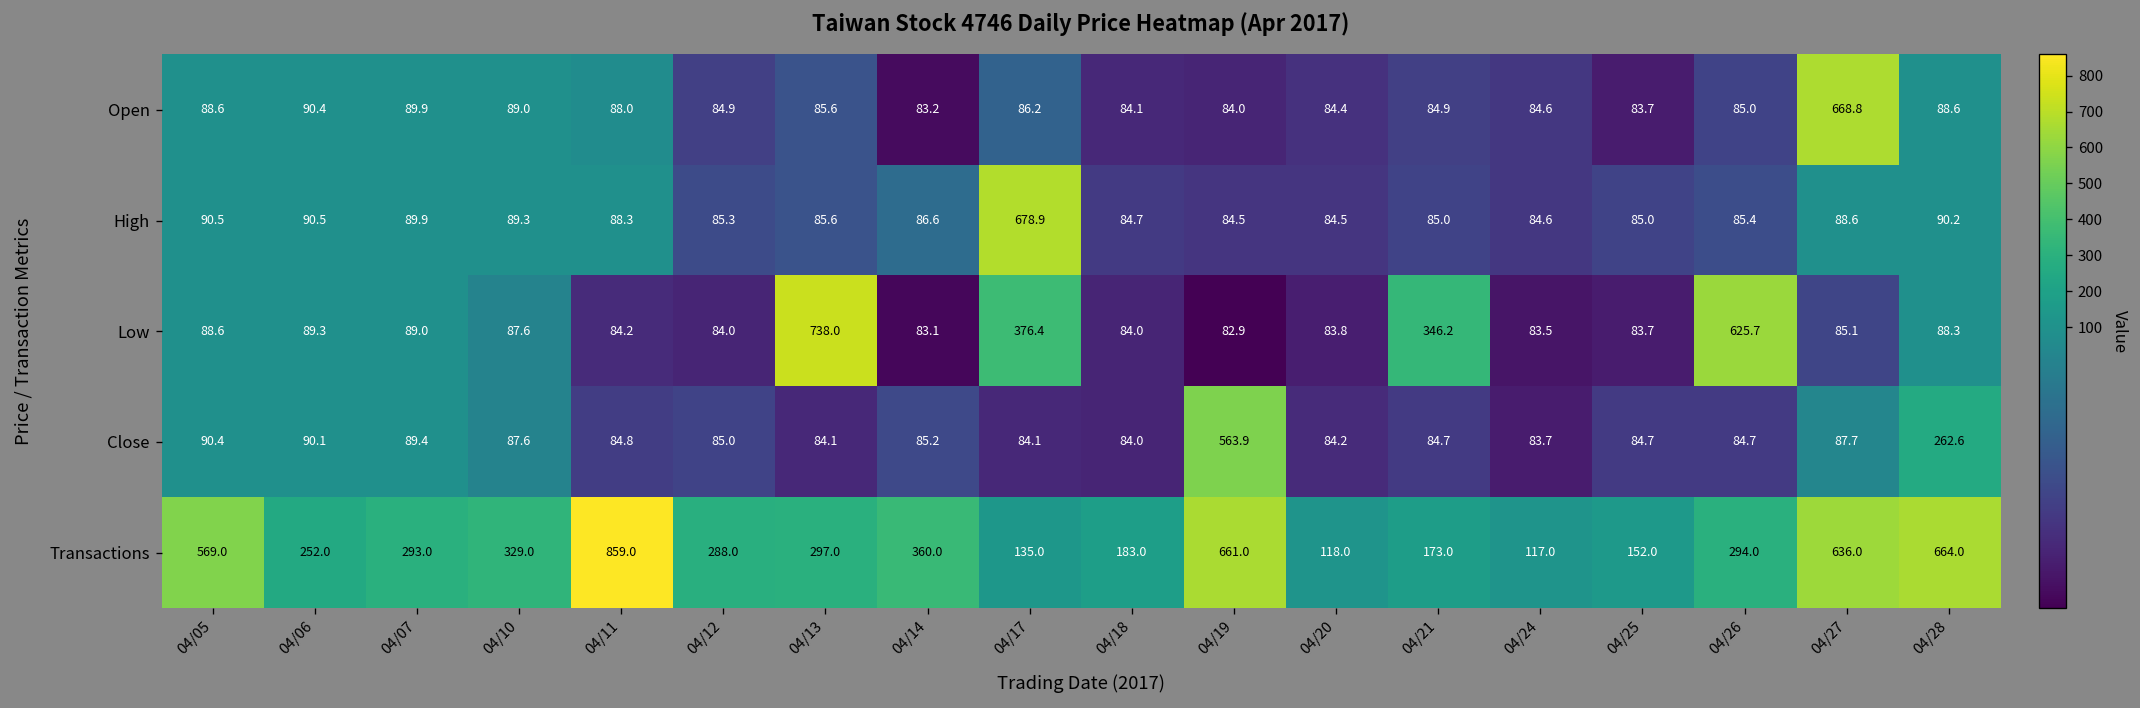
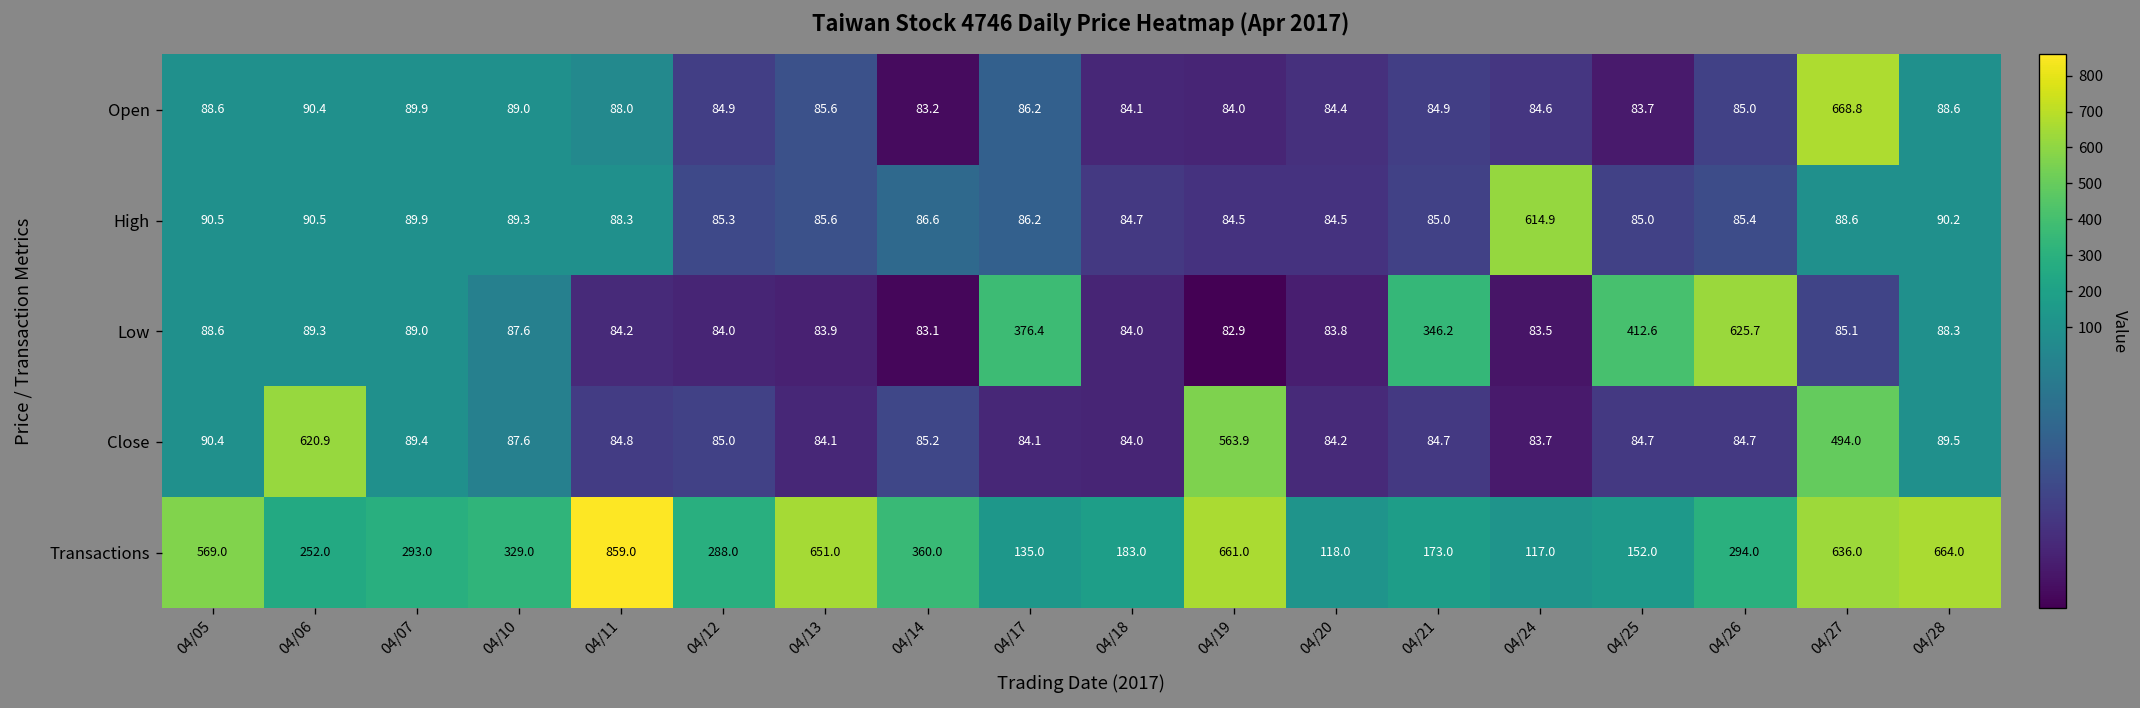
  {
    "Open": {
      "04/05": 88.6,
      "04/06": 90.4,
      "04/07": 89.9,
      "04/10": 89.0,
      "04/11": 88.0,
      "04/12": 84.9,
      "04/13": 85.6,
      "04/14": 83.2,
      "04/17": 86.2,
      "04/18": 84.1,
      "04/19": 84.0,
      "04/20": 84.4,
      "04/21": 84.9,
      "04/24": 84.6,
      "04/25": 83.7,
      "04/26": 85.0,
      "04/27": 668.8,
      "04/28": 88.6
    },
    "High": {
      "04/05": 90.5,
      "04/06": 90.5,
      "04/07": 89.9,
      "04/10": 89.3,
      "04/11": 88.3,
      "04/12": 85.3,
      "04/13": 85.6,
      "04/14": 86.6,
-     "04/17": 678.9,
+     "04/17": 86.2,
      "04/18": 84.7,
      "04/19": 84.5,
      "04/20": 84.5,
      "04/21": 85.0,
-     "04/24": 84.6,
+     "04/24": 614.9,
      "04/25": 85.0,
      "04/26": 85.4,
      "04/27": 88.6,
      "04/28": 90.2
    },
    "Low": {
      "04/05": 88.6,
      "04/06": 89.3,
      "04/07": 89.0,
      "04/10": 87.6,
      "04/11": 84.2,
      "04/12": 84.0,
-     "04/13": 738.0,
+     "04/13": 83.9,
      "04/14": 83.1,
      "04/17": 376.4,
      "04/18": 84.0,
      "04/19": 82.9,
      "04/20": 83.8,
      "04/21": 346.2,
      "04/24": 83.5,
-     "04/25": 83.7,
+     "04/25": 412.6,
      "04/26": 625.7,
      "04/27": 85.1,
      "04/28": 88.3
    },
    "Close": {
      "04/05": 90.4,
-     "04/06": 90.1,
+     "04/06": 620.9,
      "04/07": 89.4,
      "04/10": 87.6,
      "04/11": 84.8,
      "04/12": 85.0,
      "04/13": 84.1,
      "04/14": 85.2,
      "04/17": 84.1,
      "04/18": 84.0,
      "04/19": 563.9,
      "04/20": 84.2,
      "04/21": 84.7,
      "04/24": 83.7,
      "04/25": 84.7,
      "04/26": 84.7,
-     "04/27": 87.7,
-     "04/28": 262.6
+     "04/27": 494.0,
+     "04/28": 89.5
    },
    "Transactions": {
      "04/05": 569.0,
      "04/06": 252.0,
      "04/07": 293.0,
      "04/10": 329.0,
      "04/11": 859.0,
      "04/12": 288.0,
-     "04/13": 297.0,
+     "04/13": 651.0,
      "04/14": 360.0,
      "04/17": 135.0,
      "04/18": 183.0,
      "04/19": 661.0,
      "04/20": 118.0,
      "04/21": 173.0,
      "04/24": 117.0,
      "04/25": 152.0,
      "04/26": 294.0,
      "04/27": 636.0,
      "04/28": 664.0
    }
  }
